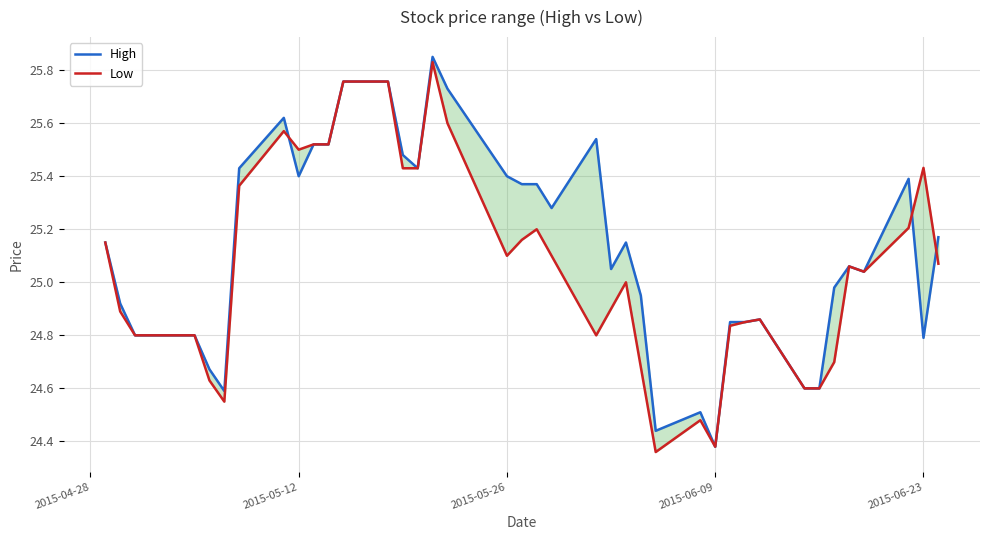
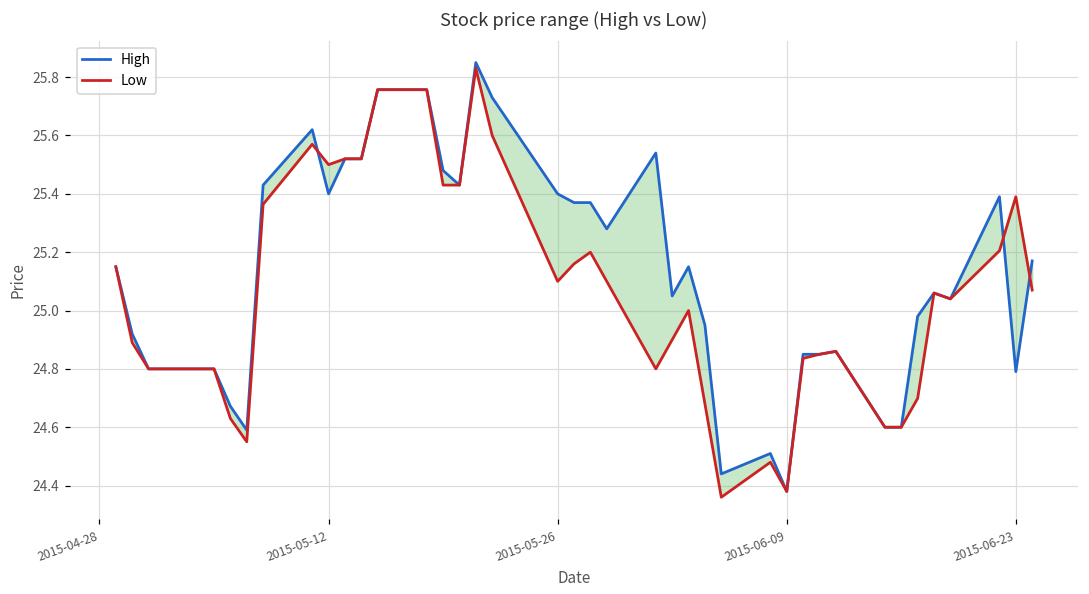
  {
    "High": {
      "2015-05-12": 25.40,
      "2015-06-23": 24.79
    },
    "Low": {
      "2015-05-26": 25.10,
-     "2015-06-23": 25.43
+     "2015-06-23": 25.39
    }
  }
